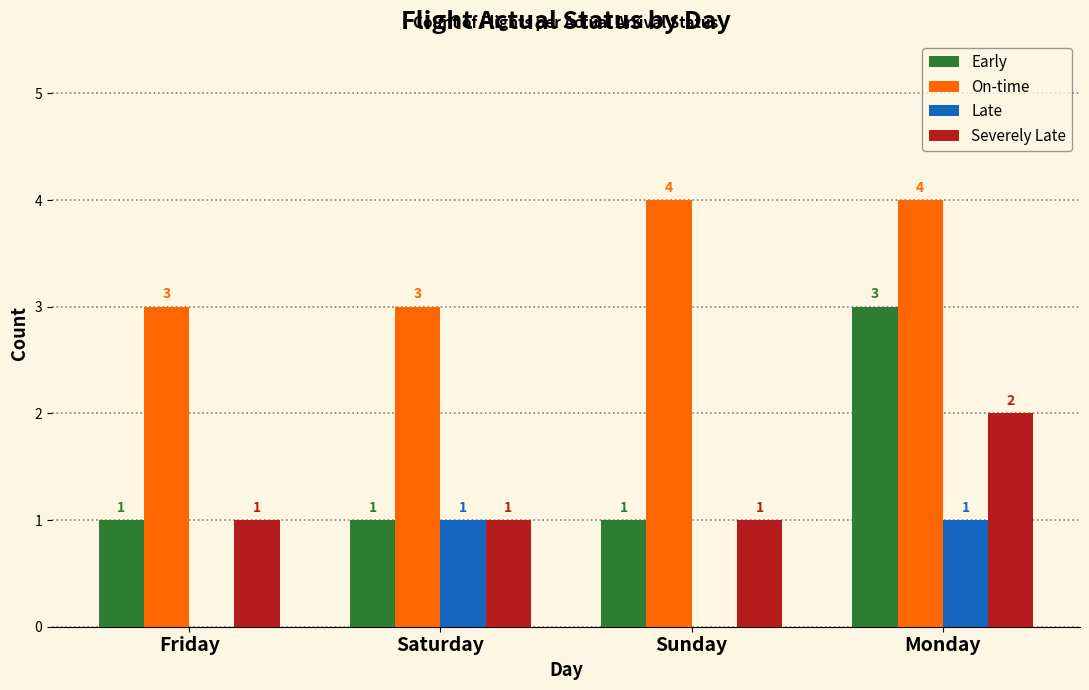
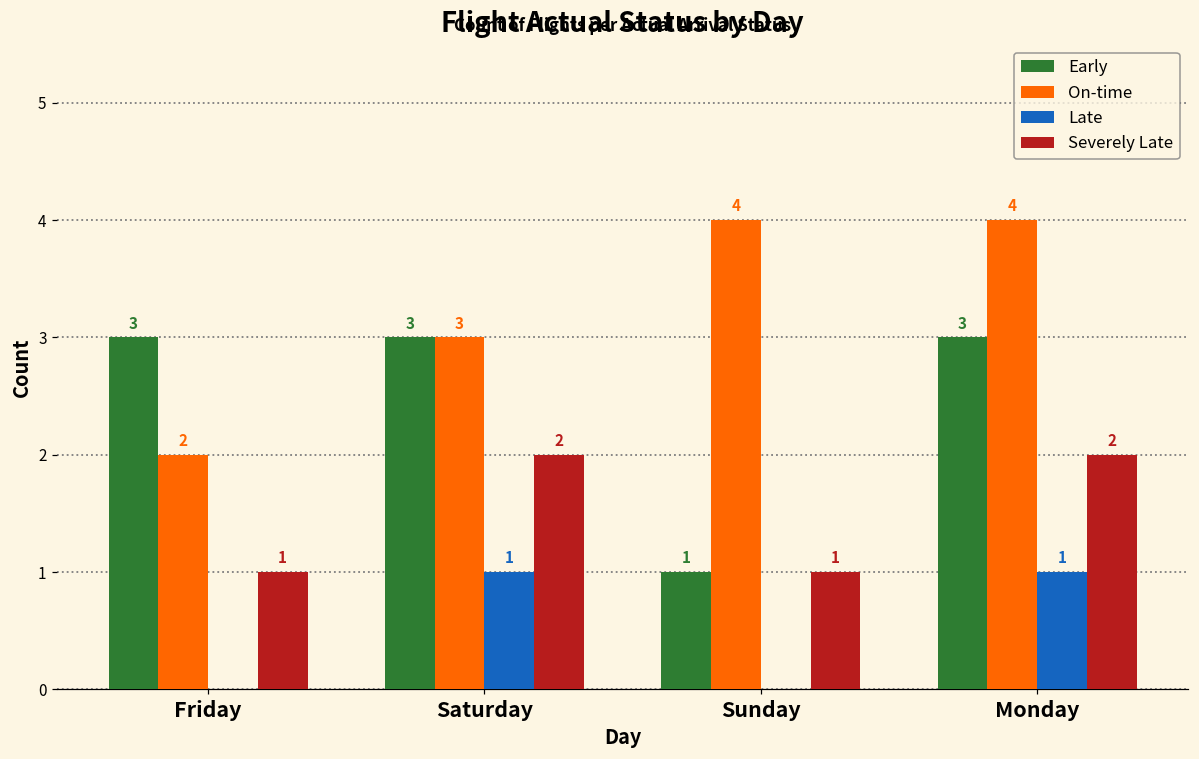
  {
    "Early": {
-     "Friday": 1,
-     "Saturday": 1,
+     "Friday": 3,
+     "Saturday": 3,
      "Sunday": 1,
      "Monday": 3
    },
    "On-time": {
-     "Friday": 3,
+     "Friday": 2,
      "Saturday": 3,
      "Sunday": 4,
      "Monday": 4
    },
    "Late": {
      "Saturday": 1,
      "Monday": 1
    },
    "Severely Late": {
      "Friday": 1,
-     "Saturday": 1,
+     "Saturday": 2,
      "Sunday": 1,
      "Monday": 2
    }
  }
